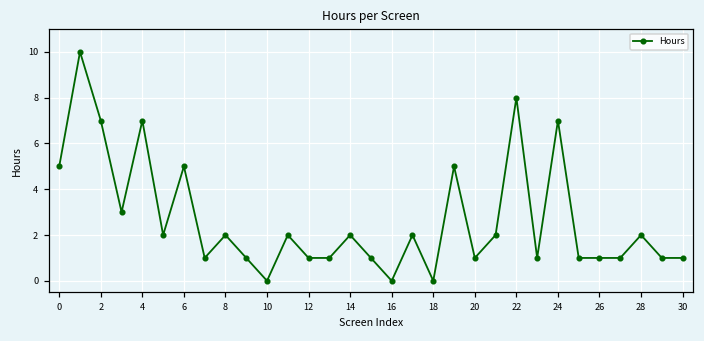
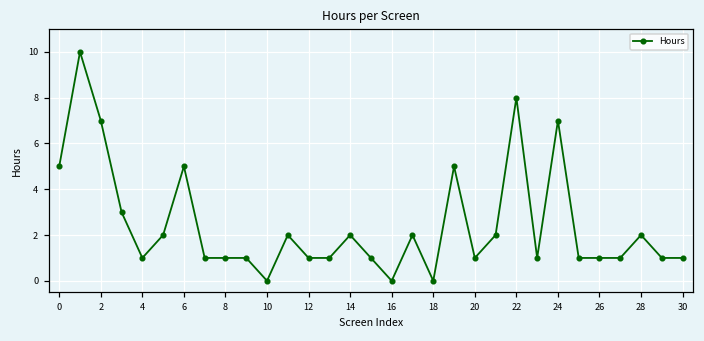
  {
    "0": 5,
    "2": 7,
-   "4": 7,
+   "4": 1,
    "6": 5,
-   "8": 2,
+   "8": 1,
    "10": 0,
    "12": 1,
    "14": 2,
    "16": 0,
    "18": 0,
    "20": 1,
    "22": 8,
    "24": 7,
    "26": 1,
    "28": 2,
    "30": 1
  }
